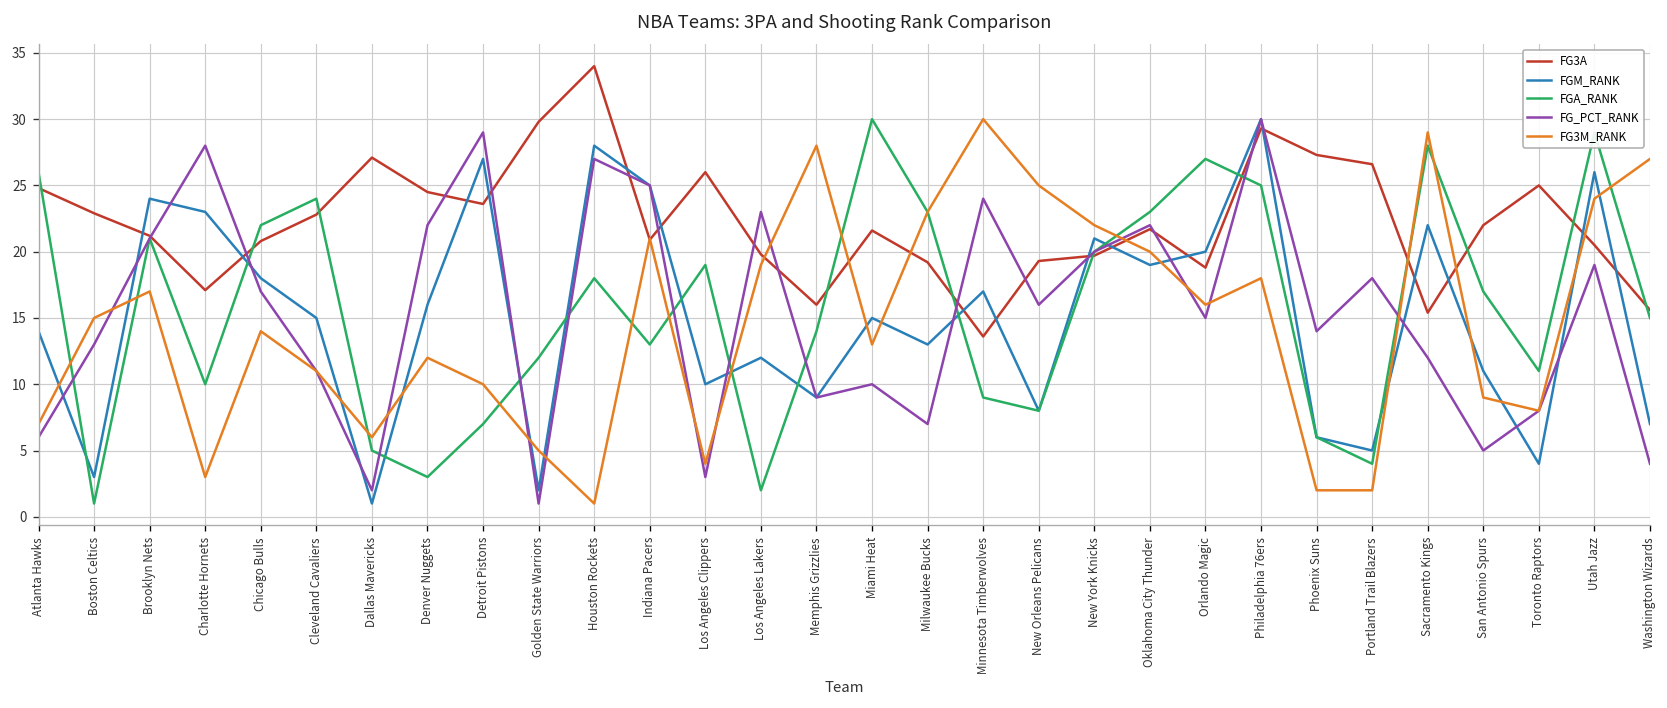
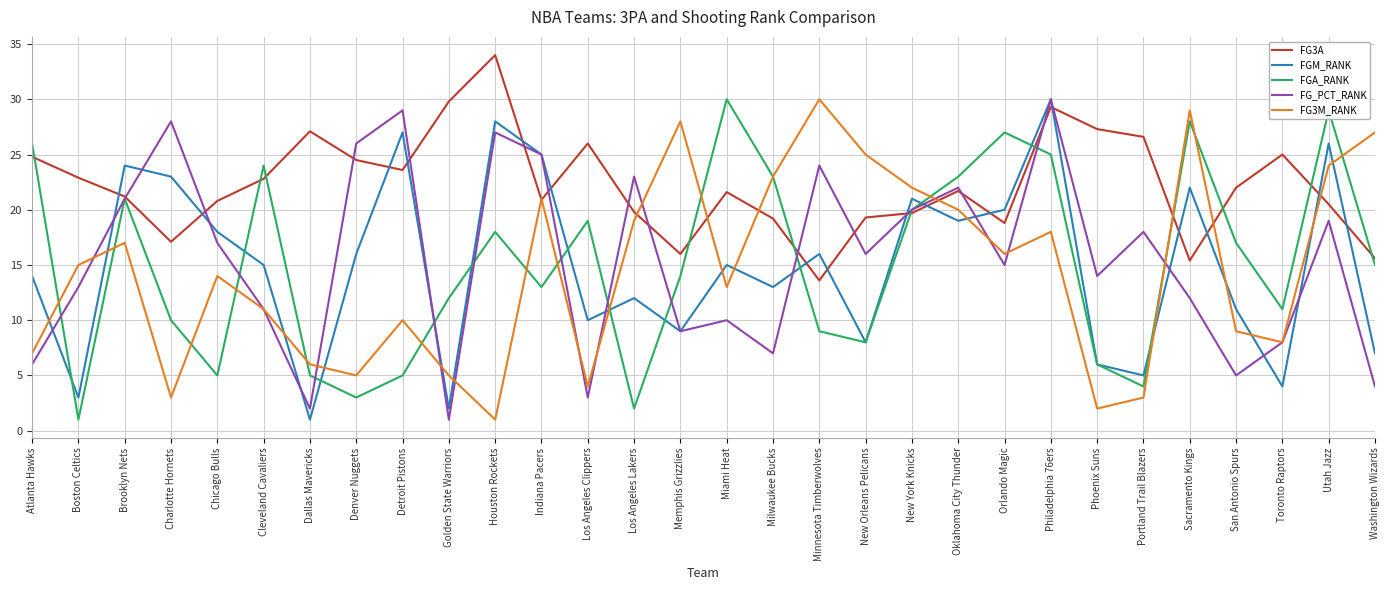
  {
    "FG3A": {
      "Atlanta Hawks": 25,
      "Boston Celtics": 23,
      "Charlotte Hornets": 17,
      "Chicago Bulls": 21,
      "Cleveland Cavaliers": 23,
      "Dallas Mavericks": 27,
      "Denver Nuggets": 24.5,
      "Detroit Pistons": 23.6,
      "Golden State Warriors": 30,
      "Houston Rockets": 34,
      "Los Angeles Clippers": 26,
      "Los Angeles Lakers": 20,
      "Memphis Grizzlies": 16,
      "Miami Heat": 21.6,
      "Milwaukee Bucks": 19,
      "Minnesota Timberwolves": 13.6,
      "New Orleans Pelicans": 19.3,
      "New York Knicks": 19.7,
      "Oklahoma City Thunder": 21.7,
      "Orlando Magic": 19,
      "Philadelphia 76ers": 29.3,
      "Phoenix Suns": 27.3,
      "Portland Trail Blazers": 26.6,
      "Sacramento Kings": 15.4,
      "San Antonio Spurs": 22,
      "Toronto Raptors": 25,
      "Utah Jazz": 20.5,
      "Washington Wizards": 15.6
    },
    "FGM_RANK": {
      "Atlanta Hawks": 14,
      "Boston Celtics": 3,
      "Brooklyn Nets": 24,
      "Charlotte Hornets": 23,
      "Chicago Bulls": 18,
      "Cleveland Cavaliers": 15,
      "Dallas Mavericks": 1,
      "Denver Nuggets": 16,
      "Detroit Pistons": 27,
      "Golden State Warriors": 2,
      "Houston Rockets": 28,
      "Los Angeles Clippers": 10,
      "Los Angeles Lakers": 12,
      "Miami Heat": 15,
      "Milwaukee Bucks": 13,
-     "Minnesota Timberwolves": 17,
+     "Minnesota Timberwolves": 16,
      "New York Knicks": 21,
      "Oklahoma City Thunder": 19,
      "Orlando Magic": 20,
      "Portland Trail Blazers": 5,
      "Sacramento Kings": 22,
      "San Antonio Spurs": 11,
      "Toronto Raptors": 4,
      "Utah Jazz": 26,
      "Washington Wizards": 7
    },
    "FGA_RANK": {
      "Atlanta Hawks": 26,
      "Boston Celtics": 1,
      "Charlotte Hornets": 10,
-     "Chicago Bulls": 22,
+     "Chicago Bulls": 5,
      "Cleveland Cavaliers": 24,
      "Dallas Mavericks": 5,
      "Denver Nuggets": 3,
-     "Detroit Pistons": 7,
+     "Detroit Pistons": 5,
      "Golden State Warriors": 12,
      "Houston Rockets": 18,
      "Indiana Pacers": 13,
      "Los Angeles Clippers": 19,
      "Los Angeles Lakers": 2,
      "Memphis Grizzlies": 14,
      "Miami Heat": 30,
      "Minnesota Timberwolves": 9,
      "Oklahoma City Thunder": 23,
      "Orlando Magic": 27,
      "Philadelphia 76ers": 25,
      "Portland Trail Blazers": 4,
      "Sacramento Kings": 28,
      "San Antonio Spurs": 17,
      "Toronto Raptors": 11,
      "Washington Wizards": 15
    },
    "FG_PCT_RANK": {
      "Atlanta Hawks": 6,
      "Boston Celtics": 13,
      "Charlotte Hornets": 28,
      "Chicago Bulls": 17,
      "Dallas Mavericks": 2,
-     "Denver Nuggets": 22,
+     "Denver Nuggets": 26,
      "Detroit Pistons": 29,
      "Golden State Warriors": 1,
      "Houston Rockets": 27,
      "Los Angeles Clippers": 3,
      "Los Angeles Lakers": 23,
      "Miami Heat": 10,
      "Milwaukee Bucks": 7,
      "Minnesota Timberwolves": 24,
      "New Orleans Pelicans": 16,
      "Oklahoma City Thunder": 22,
      "Orlando Magic": 15,
      "Phoenix Suns": 14,
      "Portland Trail Blazers": 18,
      "Sacramento Kings": 12,
      "San Antonio Spurs": 5,
      "Utah Jazz": 19,
      "Washington Wizards": 4
    },
    "FG3M_RANK": {
      "Atlanta Hawks": 7,
      "Boston Celtics": 15,
      "Brooklyn Nets": 17,
      "Charlotte Hornets": 3,
      "Chicago Bulls": 14,
      "Dallas Mavericks": 6,
-     "Denver Nuggets": 12,
+     "Denver Nuggets": 5,
      "Detroit Pistons": 10,
      "Golden State Warriors": 5,
      "Houston Rockets": 1,
      "Los Angeles Clippers": 4,
      "Los Angeles Lakers": 19,
      "Memphis Grizzlies": 28,
      "Miami Heat": 13,
      "Minnesota Timberwolves": 30,
      "New Orleans Pelicans": 25,
      "New York Knicks": 22,
      "Oklahoma City Thunder": 20,
      "Orlando Magic": 16,
      "Philadelphia 76ers": 18,
      "Phoenix Suns": 2,
-     "Portland Trail Blazers": 2,
+     "Portland Trail Blazers": 3,
      "Sacramento Kings": 29,
      "San Antonio Spurs": 9,
      "Utah Jazz": 24,
      "Washington Wizards": 27
    }
  }
